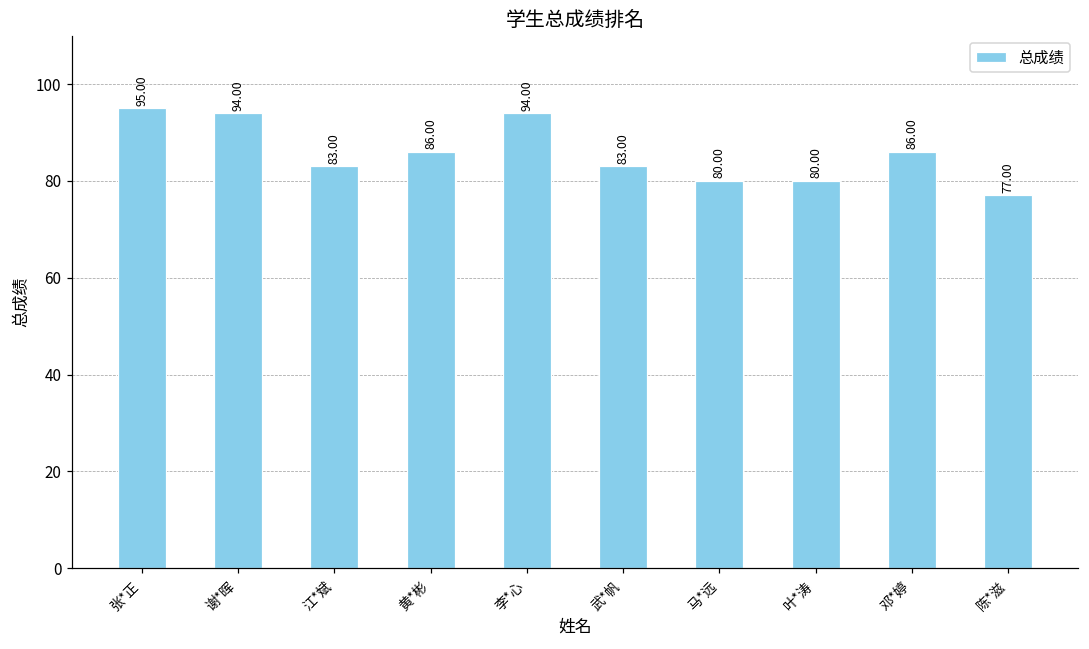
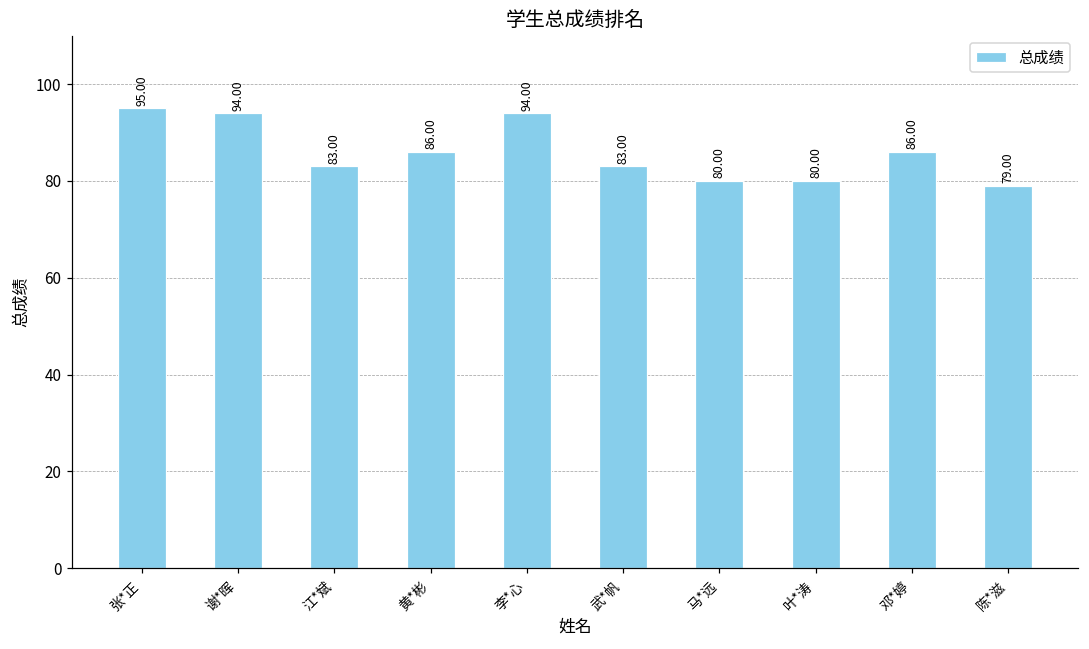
  {
    "张*正": 95.00,
    "谢*晖": 94.00,
    "江*斌": 83.00,
    "黄*彬": 86.00,
    "李*心": 94.00,
    "武*帆": 83.00,
    "马*远": 80.00,
    "叶*涛": 80.00,
    "邓*婷": 86.00,
-   "陈*滋": 77.00
+   "陈*滋": 79.00
  }
